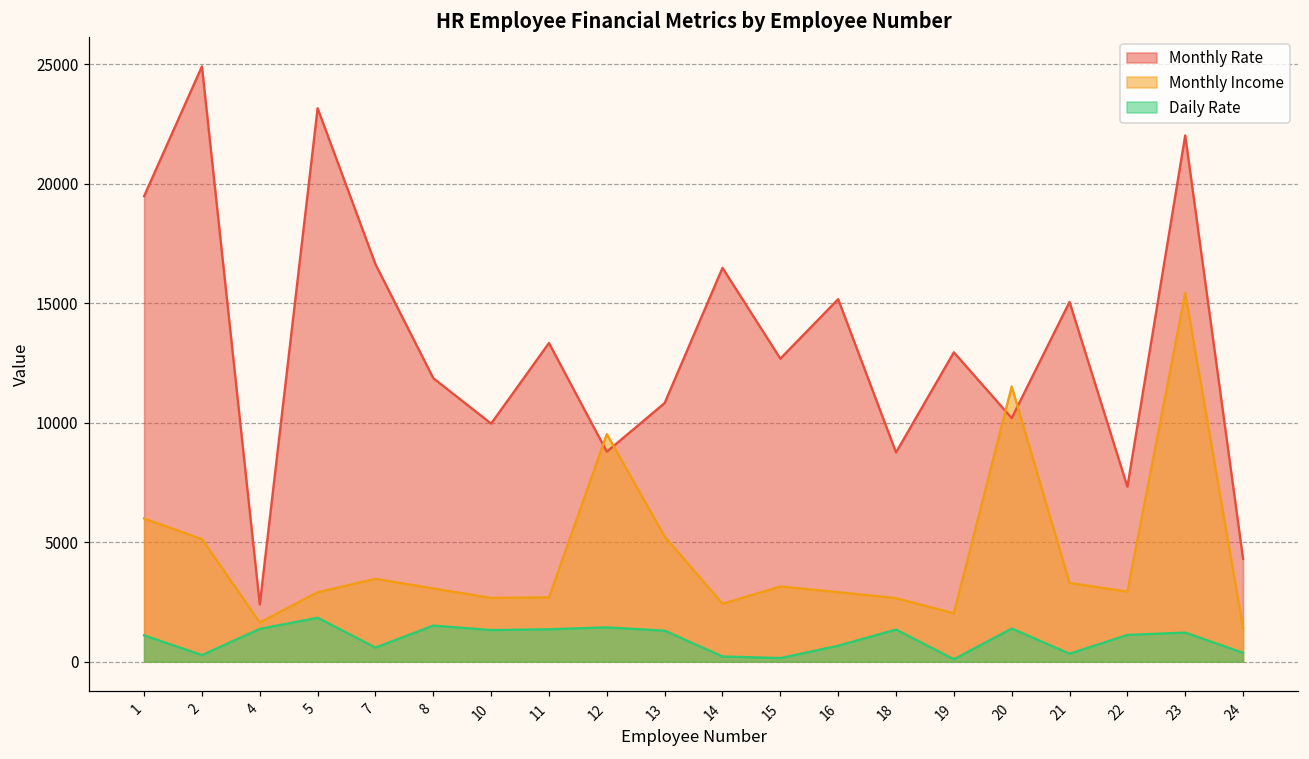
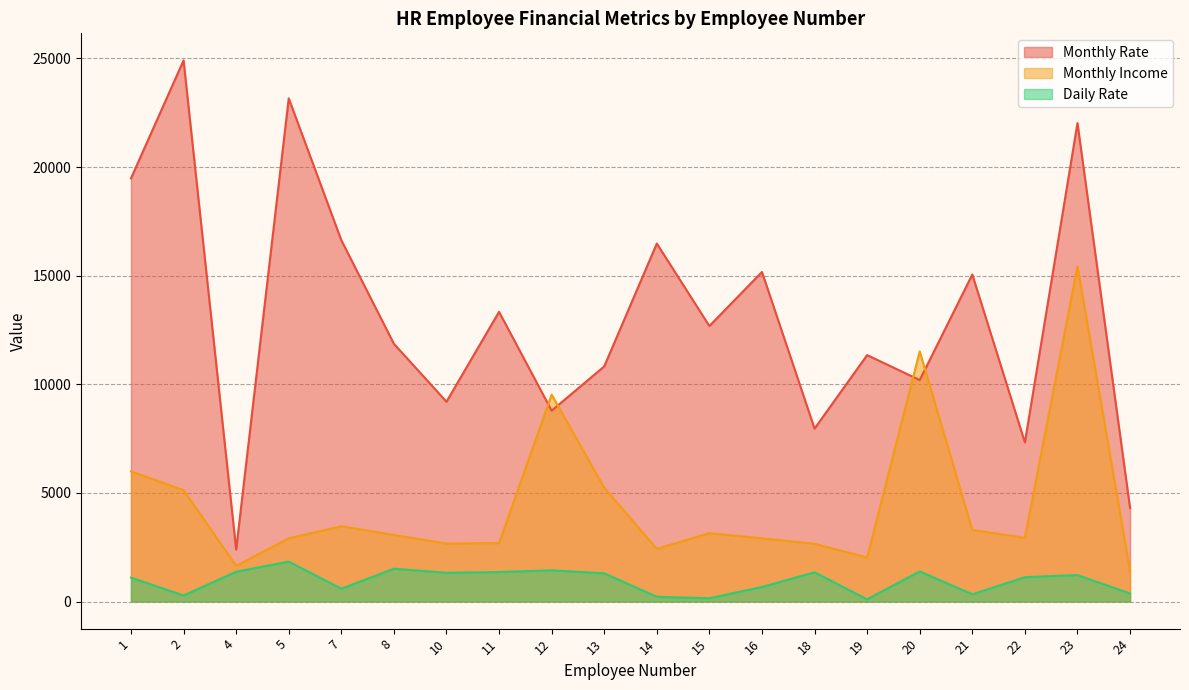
  {
    "Monthly Rate": {
      "1": 19500,
      "2": 24900,
      "4": 2400,
      "5": 23200,
      "7": 16600,
      "8": 11900,
-     "10": 10000,
+     "10": 9200,
      "11": 13300,
      "12": 8800,
      "13": 10800,
      "14": 16500,
      "15": 12700,
      "16": 15200,
-     "18": 8800,
-     "19": 12900,
+     "18": 8000,
+     "19": 11300,
      "20": 10200,
      "21": 15100,
      "22": 7300,
      "23": 22000,
      "24": 4300
    },
    "Monthly Income": {
      "1": 6000,
      "2": 5100,
      "4": 1600,
      "5": 2900,
      "7": 3500,
      "8": 3100,
      "10": 2700,
      "11": 2700,
      "12": 9500,
      "13": 5200,
      "14": 2400,
      "15": 3100,
      "16": 2900,
      "18": 2700,
      "19": 2000,
      "20": 11500,
      "21": 3300,
      "22": 2900,
      "23": 15400,
      "24": 1400
    },
    "Daily Rate": {
      "1": 1100,
      "2": 300,
      "4": 1400,
      "5": 1800,
      "7": 600,
      "8": 1500,
      "10": 1300,
      "11": 1400,
      "12": 1400,
      "13": 1300,
      "14": 200,
      "15": 200,
      "16": 700,
      "18": 1300,
      "19": 100,
      "20": 1400,
      "21": 300,
      "22": 1100,
      "23": 1200,
      "24": 400
    }
  }
